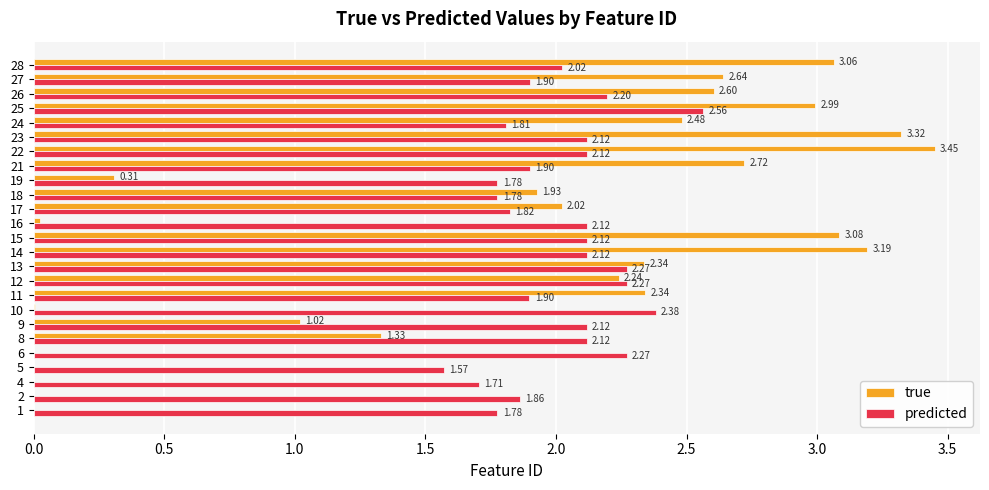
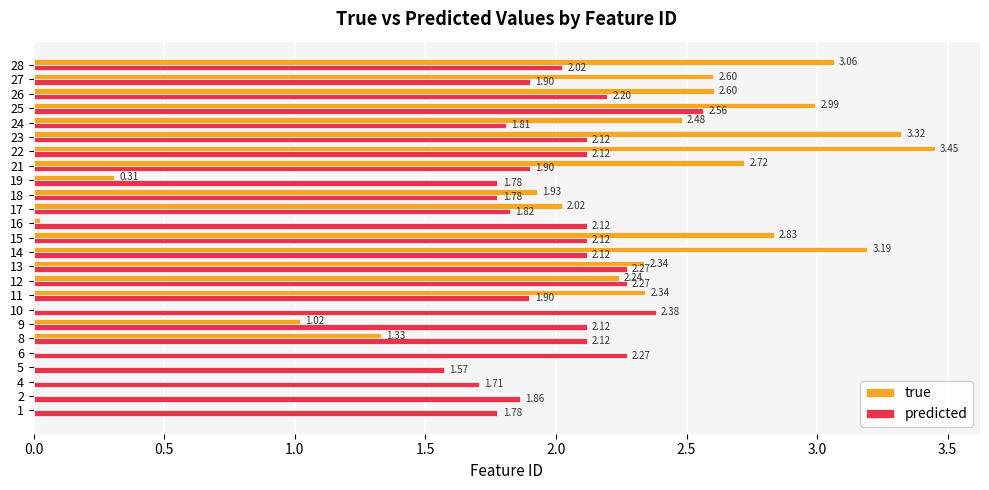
  {
    "true": {
      "28": 3.06,
-     "27": 2.64,
+     "27": 2.60,
      "26": 2.60,
      "25": 2.99,
      "24": 2.48,
      "23": 3.32,
      "22": 3.45,
      "21": 2.72,
      "19": 0.31,
      "18": 1.93,
      "17": 2.02,
-     "15": 3.08,
+     "15": 2.83,
      "14": 3.19,
      "13": 2.34,
      "11": 2.34,
      "9": 1.02,
      "8": 1.33
    },
    "predicted": {
      "28": 2.02,
      "27": 1.90,
      "26": 2.20,
      "25": 2.56,
      "24": 1.81,
      "23": 2.12,
      "22": 2.12,
      "21": 1.90,
      "19": 1.78,
      "18": 1.78,
      "17": 1.82,
      "16": 2.12,
      "15": 2.12,
      "14": 2.12,
      "13": 2.27,
      "11": 1.90,
      "10": 2.38,
      "9": 2.12,
      "8": 2.12,
      "6": 2.27,
      "5": 1.57,
      "4": 1.71,
      "2": 1.86,
      "1": 1.78
    }
  }
